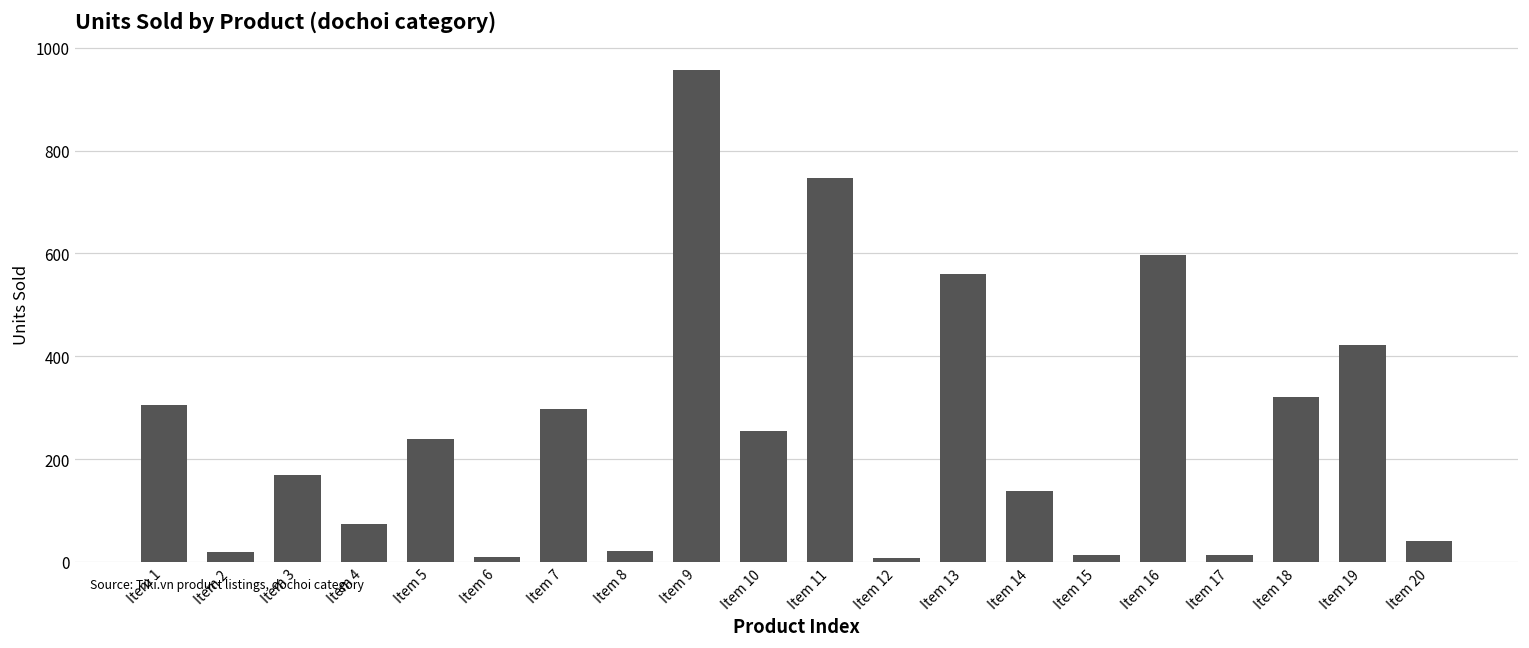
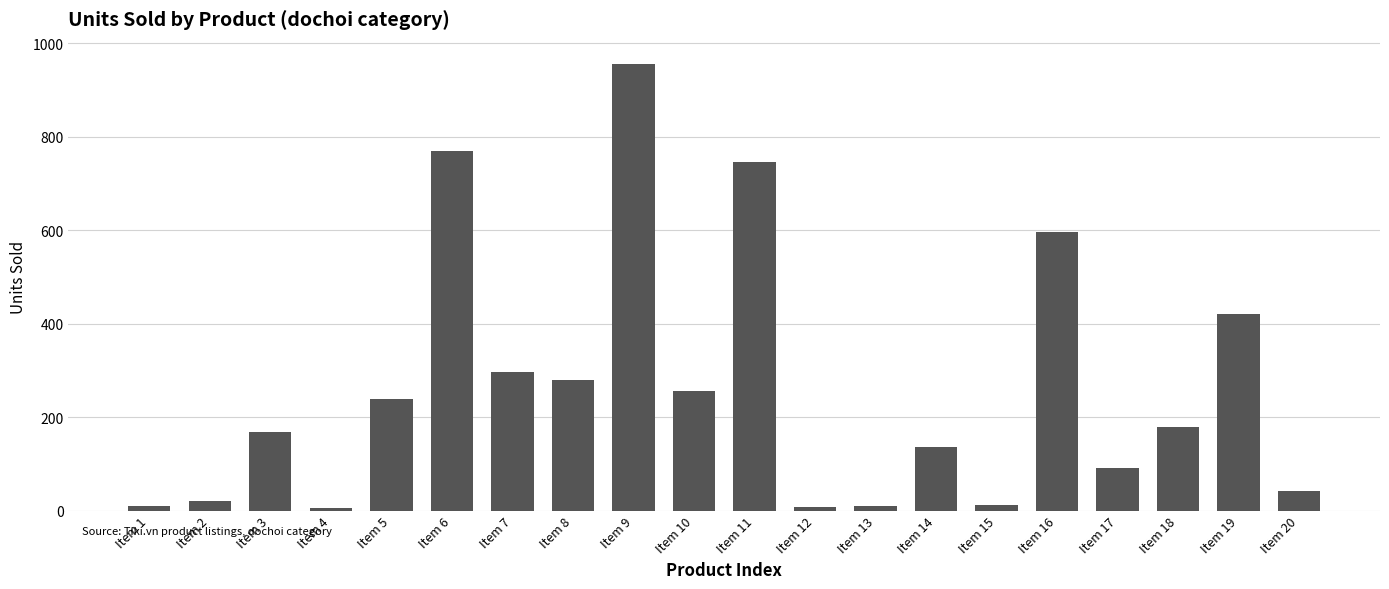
  {
-   "Item 1": 310,
+   "Item 1": 10,
    "Item 2": 20,
    "Item 3": 170,
-   "Item 4": 70,
+   "Item 4": 10,
    "Item 5": 240,
-   "Item 6": 10,
+   "Item 6": 770,
    "Item 7": 300,
-   "Item 8": 20,
+   "Item 8": 280,
    "Item 9": 960,
    "Item 10": 260,
    "Item 11": 750,
    "Item 12": 10,
-   "Item 13": 560,
+   "Item 13": 10,
    "Item 14": 140,
    "Item 15": 10,
    "Item 16": 600,
-   "Item 17": 10,
-   "Item 18": 320,
+   "Item 17": 90,
+   "Item 18": 180,
    "Item 19": 420,
    "Item 20": 40
  }
